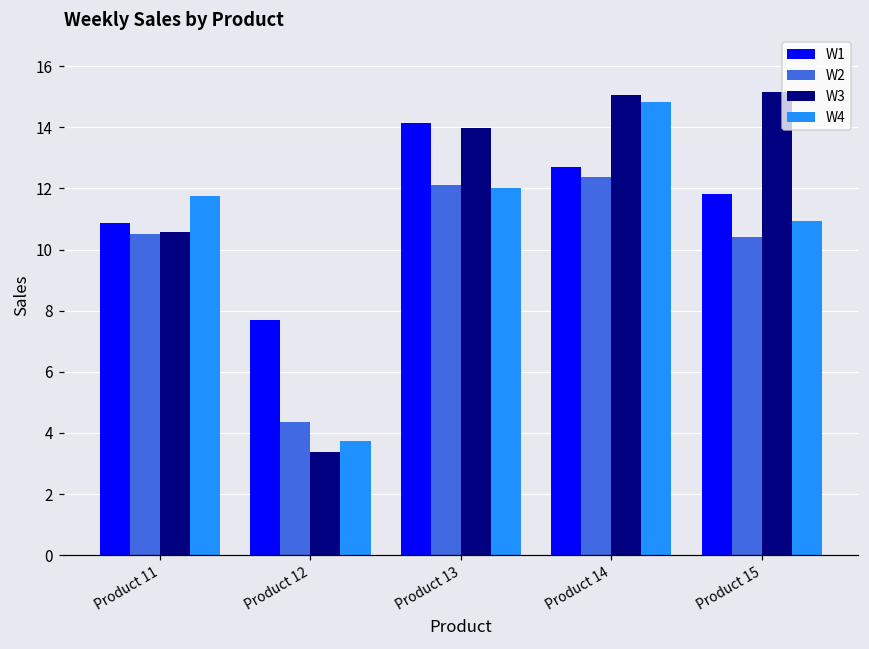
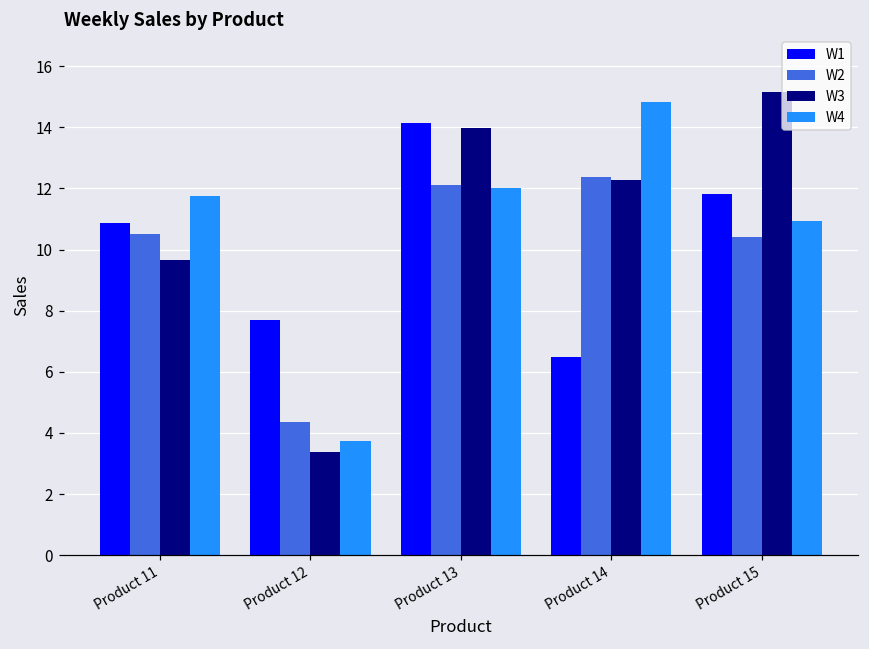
  {
    "W1": {
      "Product 11": 10.9,
      "Product 12": 7.7,
      "Product 13": 14.1,
-     "Product 14": 12.7,
+     "Product 14": 6.5,
      "Product 15": 11.8
    },
    "W2": {
      "Product 11": 10.5,
      "Product 12": 4.4,
      "Product 13": 12.1,
      "Product 14": 12.4,
      "Product 15": 10.4
    },
    "W3": {
-     "Product 11": 10.6,
+     "Product 11": 9.7,
      "Product 12": 3.4,
      "Product 13": 14.0,
-     "Product 14": 15.1,
+     "Product 14": 12.3,
      "Product 15": 15.2
    },
    "W4": {
      "Product 11": 11.8,
      "Product 12": 3.7,
      "Product 13": 12.0,
      "Product 14": 14.8,
      "Product 15": 10.9
    }
  }
